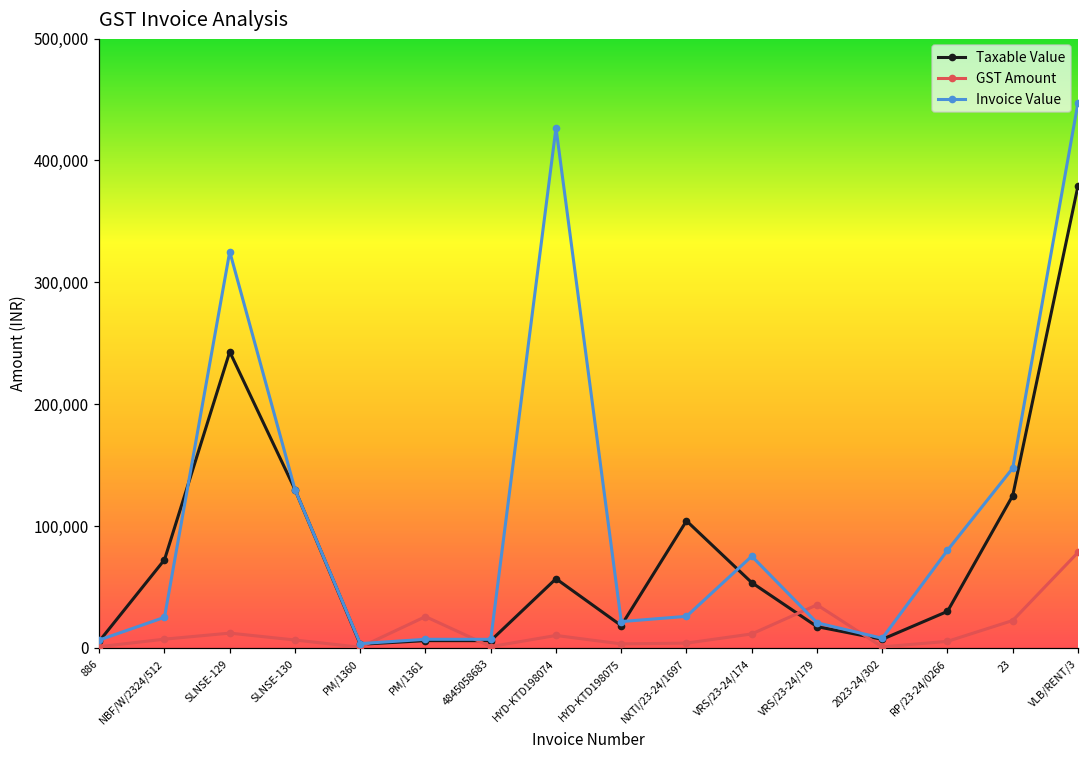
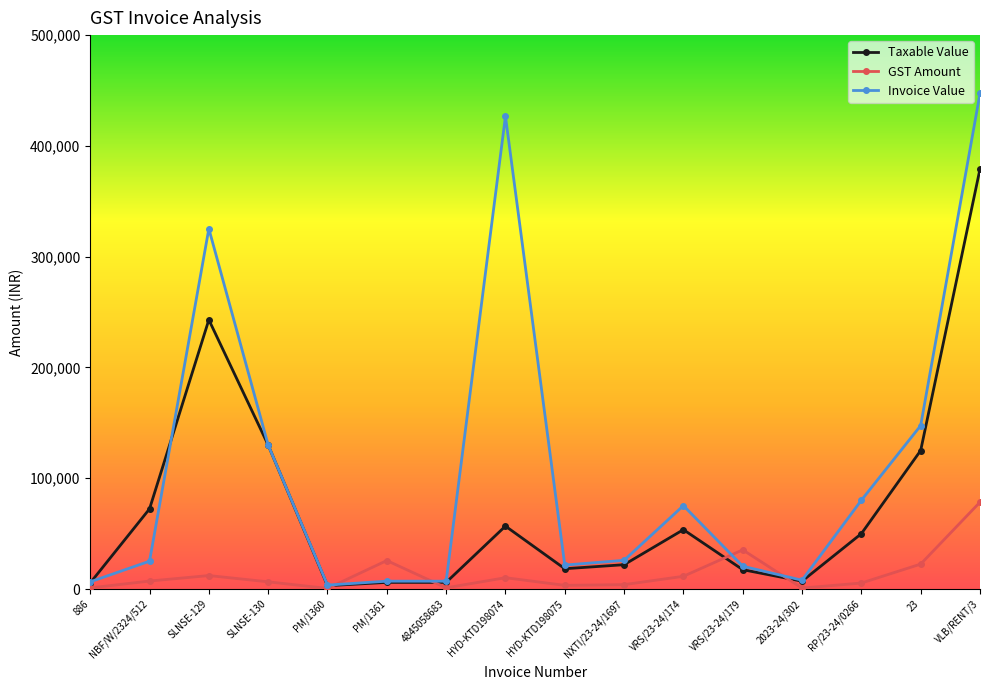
  {
    "Taxable Value": {
      "NBF/W/2324/512": "72,000",
      "SLNSE-129": "243,000",
      "HYD-KTD198074": "57,000",
      "HYD-KTD198075": "18,000",
-     "NXTI/23-24/1697": "104,000",
+     "NXTI/23-24/1697": "22,000",
      "VRS/23-24/174": "54,000",
      "VRS/23-24/179": "17,000",
-     "RP/23-24/0266": "30,000",
+     "RP/23-24/0266": "50,000",
      "23": "125,000",
      "VLB/RENT/3": "379,000"
    },
    "GST Amount": {
      "886": "1,000",
      "NBF/W/2324/512": "7,000",
      "SLNSE-129": "12,000",
      "SLNSE-130": "6,000",
      "PM/1360": "1,000",
      "PM/1361": "26,000",
      "4845058683": "1,000",
      "HYD-KTD198074": "10,000",
      "HYD-KTD198075": "3,000",
      "NXTI/23-24/1697": "4,000",
      "VRS/23-24/174": "11,000",
      "VRS/23-24/179": "35,000",
      "2023-24/302": "1,000",
      "RP/23-24/0266": "5,000",
      "23": "23,000",
      "VLB/RENT/3": "78,000"
    },
    "Invoice Value": {
      "NBF/W/2324/512": "25,000",
      "SLNSE-129": "325,000",
      "HYD-KTD198074": "427,000",
      "HYD-KTD198075": "22,000",
      "NXTI/23-24/1697": "26,000",
      "VRS/23-24/174": "75,000",
      "VRS/23-24/179": "21,000",
      "RP/23-24/0266": "80,000",
      "23": "148,000",
      "VLB/RENT/3": "447,000"
    }
  }
